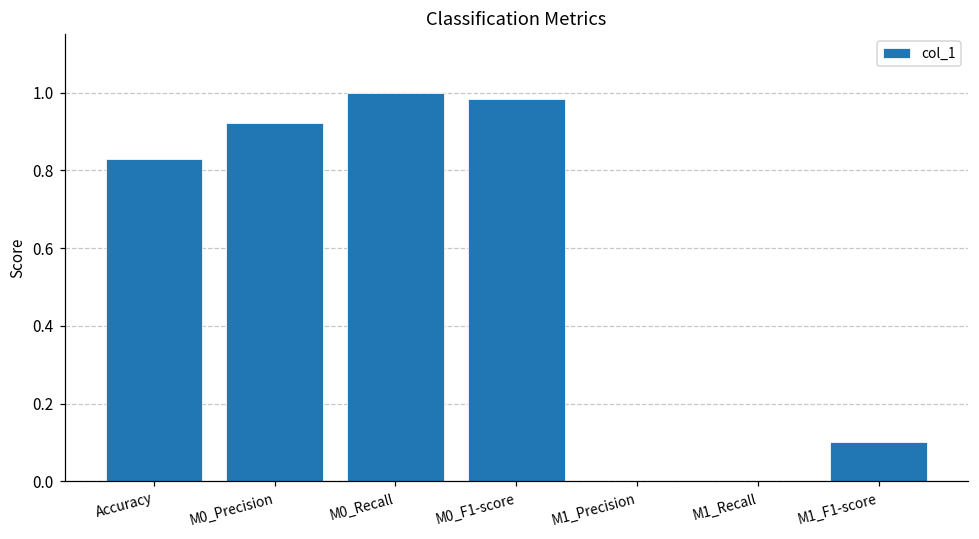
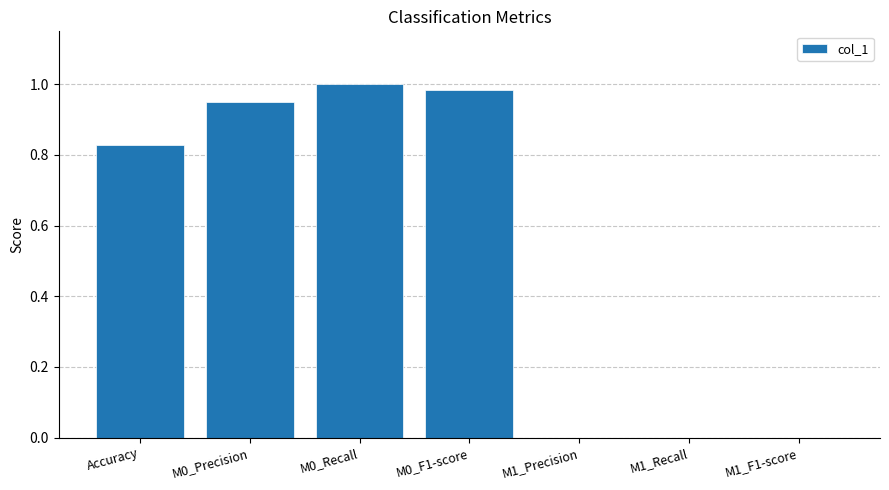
  {
    "Accuracy": 0.83,
-   "M0_Precision": 0.92,
+   "M0_Precision": 0.95,
    "M0_Recall": 1.00,
    "M0_F1-score": 0.98,
    "M1_Precision": 0.00,
    "M1_Recall": 0.00,
-   "M1_F1-score": 0.1
+   "M1_F1-score": 0.0
  }
